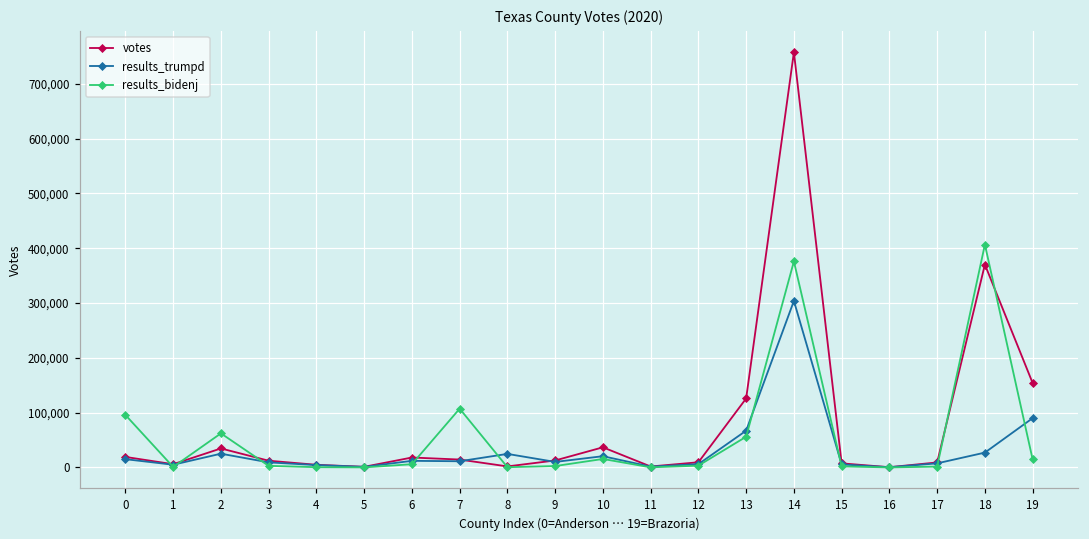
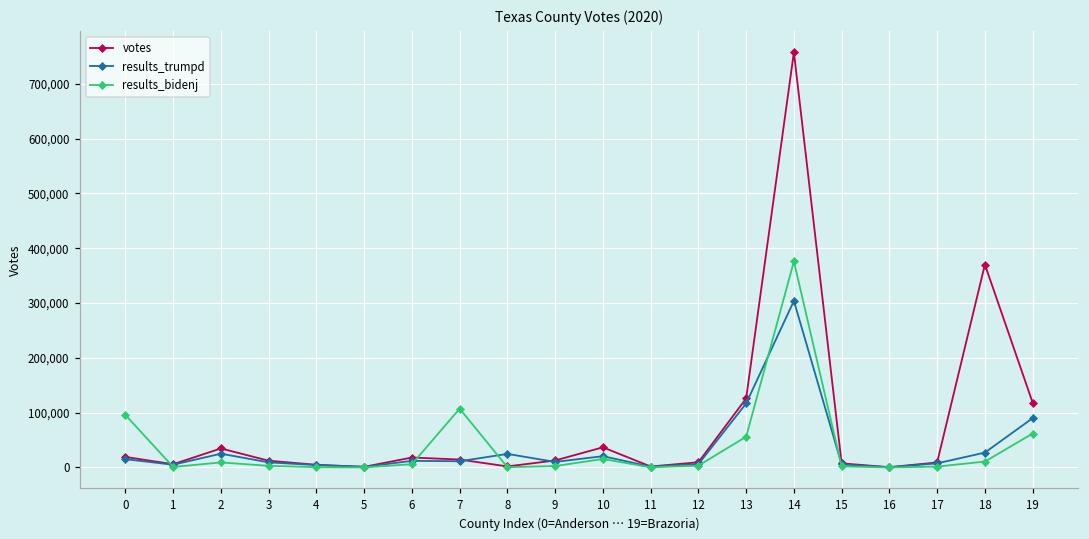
  {
    "votes": {
      "2": "30,000",
      "6": "20,000",
      "10": "40,000",
      "13": "130,000",
      "14": "760,000",
      "18": "370,000",
-     "19": "150,000"
+     "19": "120,000"
    },
    "results_trumpd": {
      "2": "30,000",
      "6": "10,000",
      "8": "20,000",
-     "13": "70,000",
+     "13": "120,000",
      "14": "300,000",
      "18": "30,000",
      "19": "90,000"
    },
    "results_bidenj": {
      "0": "100,000",
-     "2": "60,000",
+     "2": "10,000",
      "3": "0",
      "6": "10,000",
      "7": "110,000",
      "9": "0",
      "13": "60,000",
      "14": "380,000",
      "17": "0",
-     "18": "410,000",
-     "19": "10,000"
+     "18": "10,000",
+     "19": "60,000"
    }
  }
